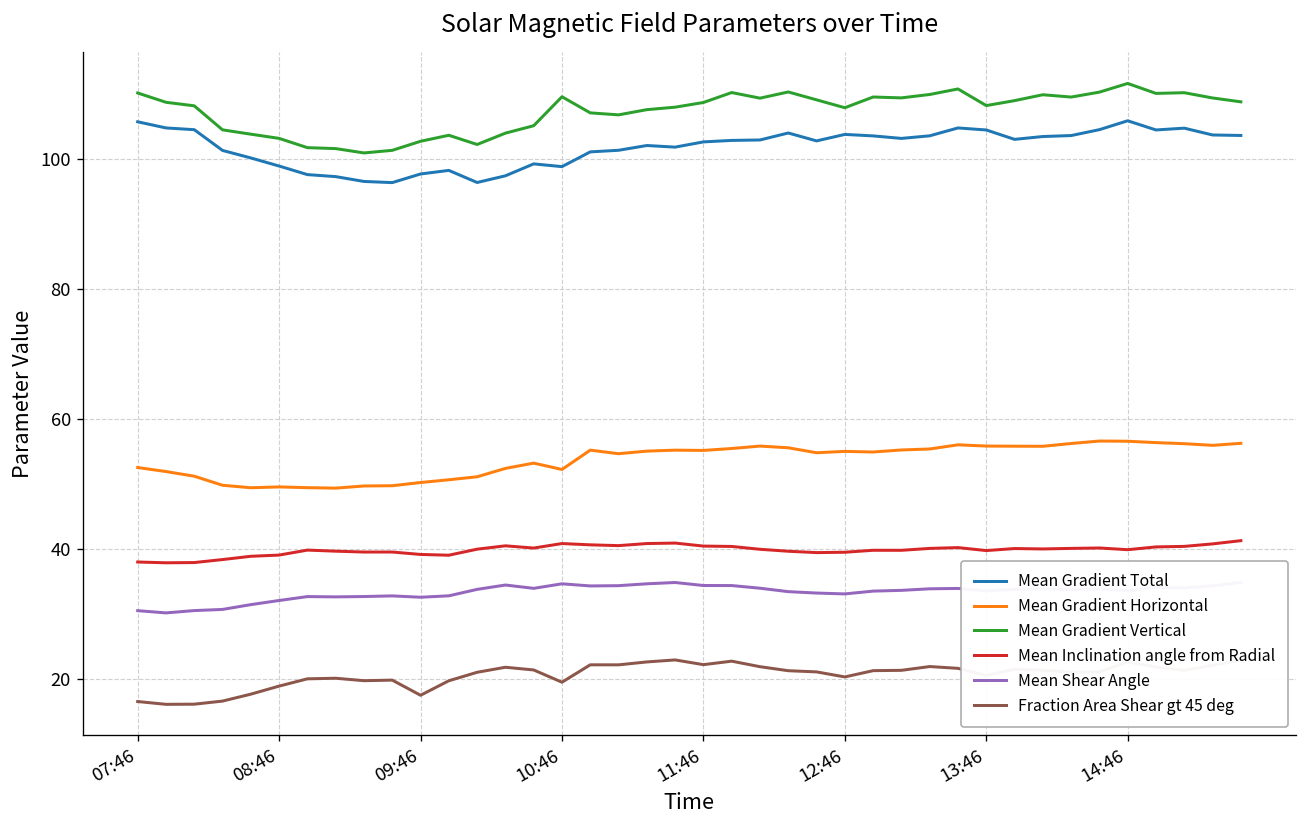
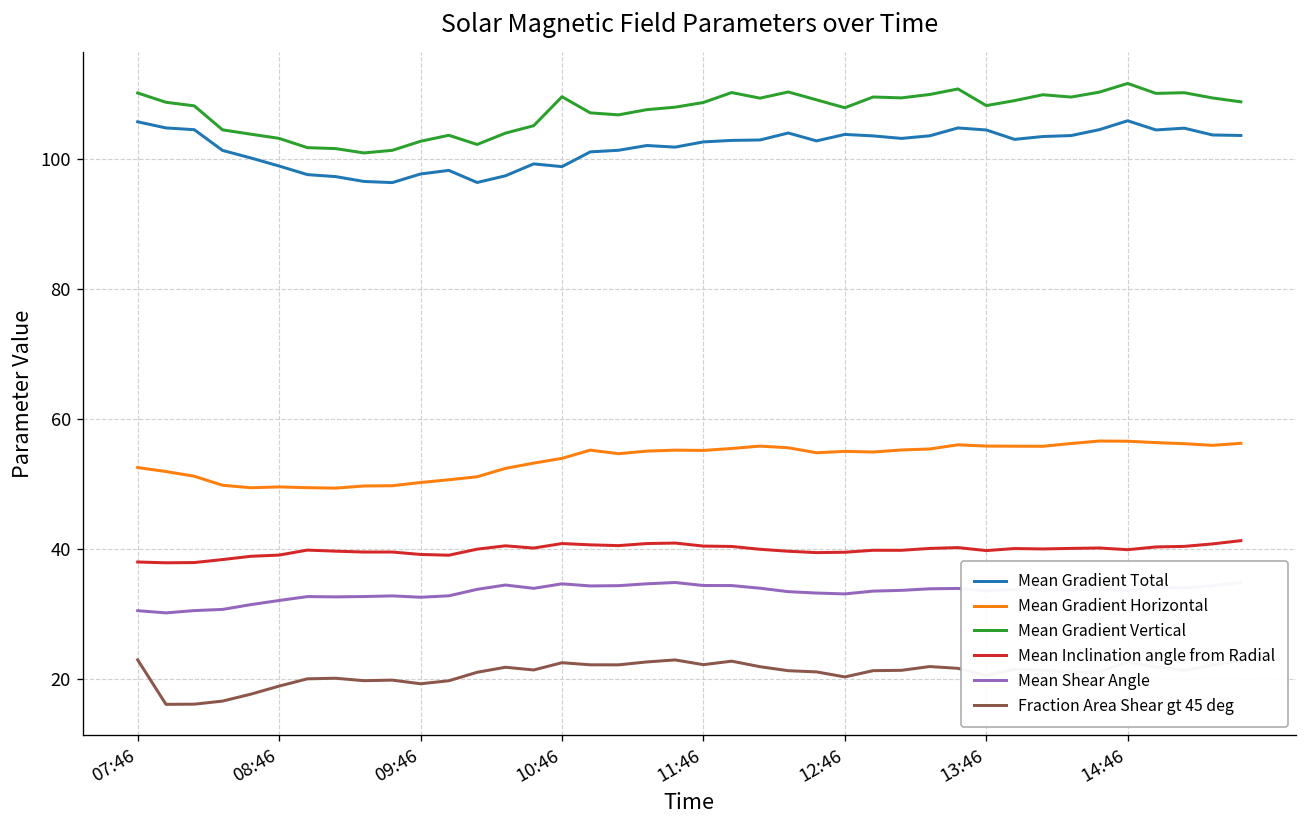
  {
    "Mean Gradient Total": {
      "07:46": 106,
      "08:46": 99,
      "09:46": 98,
      "10:46": 99,
      "11:46": 103,
      "12:46": 104,
      "13:46": 104,
      "14:46": 106
    },
    "Mean Gradient Horizontal": {
      "07:46": 52,
      "08:46": 50,
      "09:46": 50,
-     "10:46": 52,
+     "10:46": 54,
      "11:46": 55,
      "12:46": 55,
      "13:46": 56,
      "14:46": 57
    },
    "Mean Gradient Vertical": {
      "07:46": 110,
      "08:46": 103,
      "09:46": 103,
      "10:46": 110,
      "11:46": 109,
      "12:46": 108,
      "13:46": 108,
      "14:46": 112
    },
    "Mean Inclination angle from Radial": {
      "07:46": 38,
      "08:46": 39,
      "09:46": 39,
      "10:46": 41,
      "11:46": 40,
      "12:46": 39,
      "13:46": 40,
      "14:46": 40
    },
    "Mean Shear Angle": {
      "07:46": 30,
      "08:46": 32,
      "09:46": 33,
      "10:46": 35,
      "11:46": 34,
      "12:46": 33
    },
    "Fraction Area Shear gt 45 deg": {
-     "07:46": 16,
+     "07:46": 23,
      "08:46": 19,
-     "09:46": 17,
-     "10:46": 19,
+     "09:46": 19,
+     "10:46": 22,
      "11:46": 22,
      "12:46": 20
    }
  }
